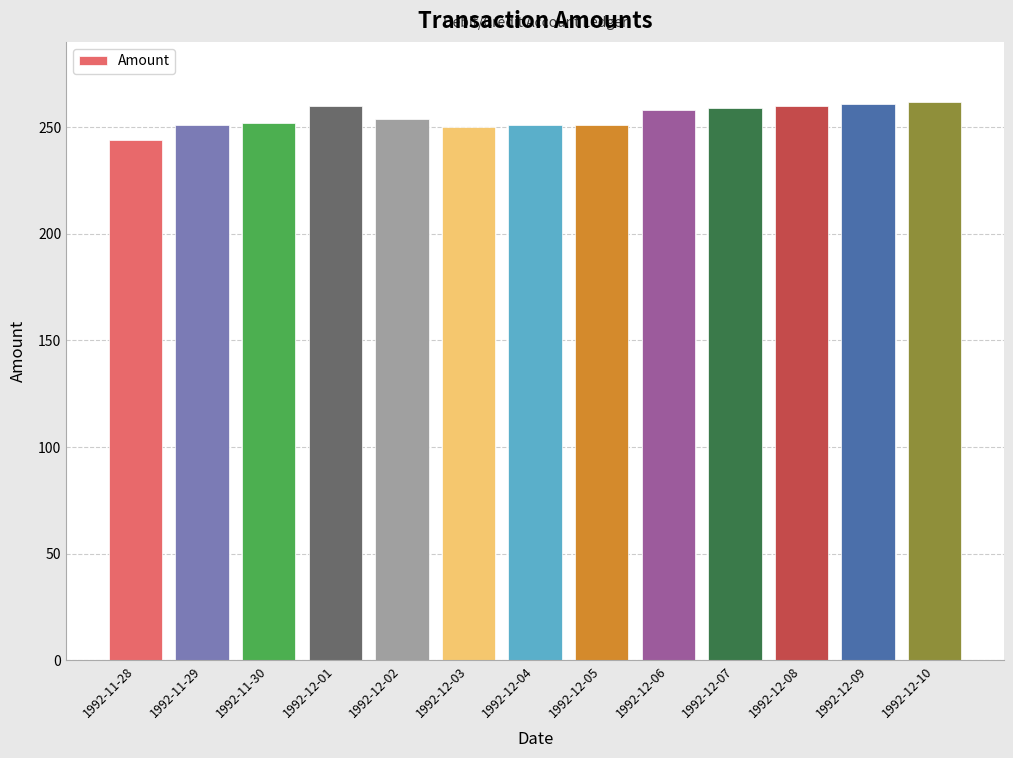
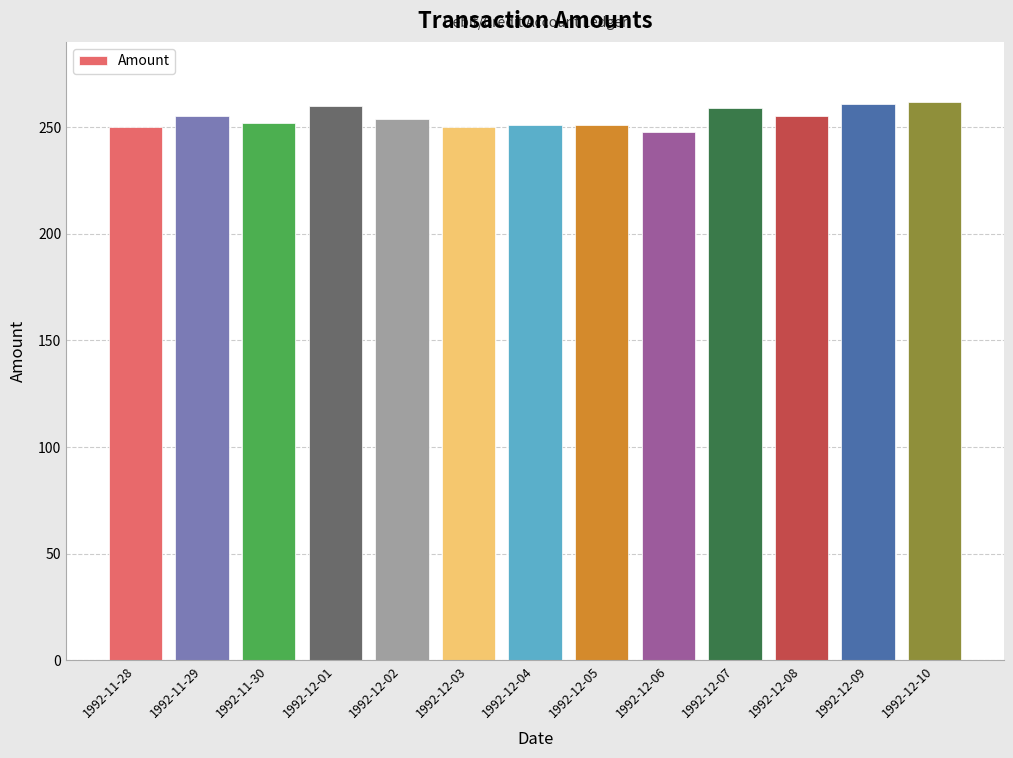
  {
-   "1992-11-28": 244,
-   "1992-11-29": 251,
+   "1992-11-28": 250,
+   "1992-11-29": 255,
    "1992-11-30": 252,
    "1992-12-01": 260,
    "1992-12-02": 254,
    "1992-12-03": 250,
    "1992-12-04": 251,
    "1992-12-05": 251,
-   "1992-12-06": 258,
+   "1992-12-06": 248,
    "1992-12-07": 259,
-   "1992-12-08": 260,
+   "1992-12-08": 255,
    "1992-12-09": 261,
    "1992-12-10": 262
  }
